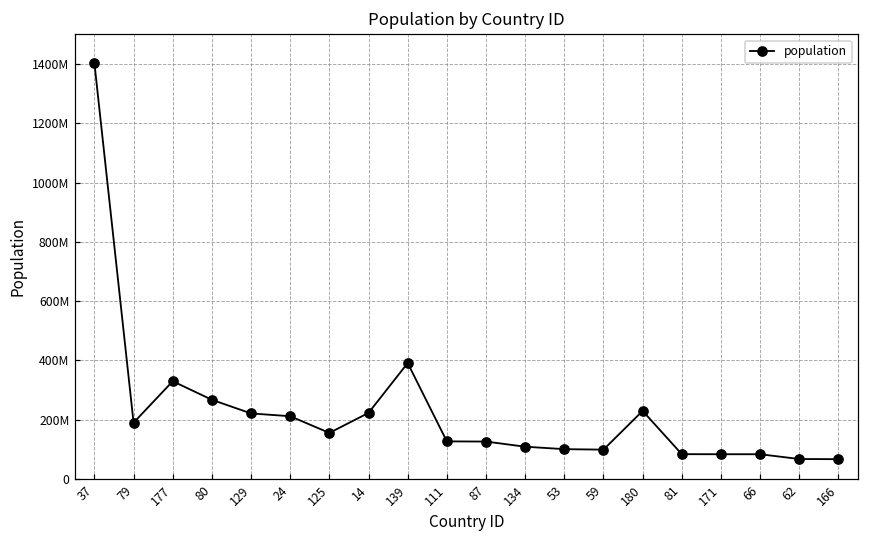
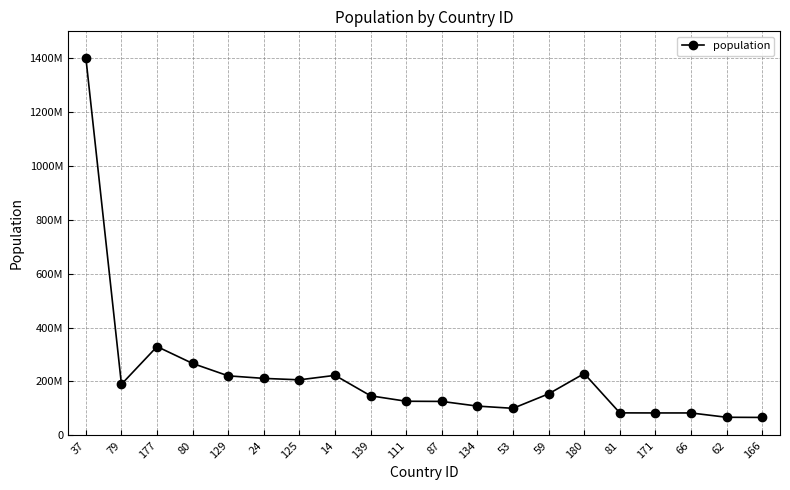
  {
    "37": 1400000000,
    "79": 190000000,
    "177": 330000000,
    "80": 270000000,
    "129": 220000000,
    "24": 210000000,
-   "125": 160000000,
+   "125": 210000000,
    "14": 220000000,
-   "139": 390000000,
+   "139": 150000000,
    "111": 130000000,
    "87": 130000000,
    "134": 110000000,
    "53": 100000000,
-   "59": 100000000,
+   "59": 150000000,
    "180": 230000000,
    "81": 80000000,
    "171": 80000000,
    "66": 80000000,
    "62": 70000000,
    "166": 70000000
  }
